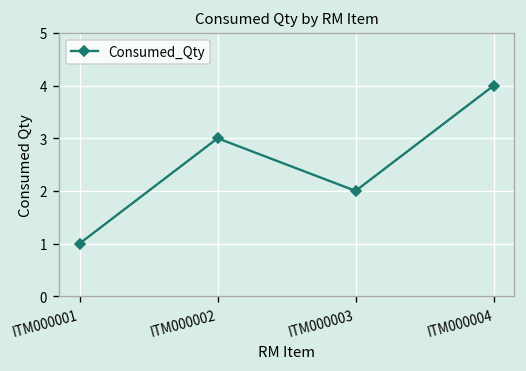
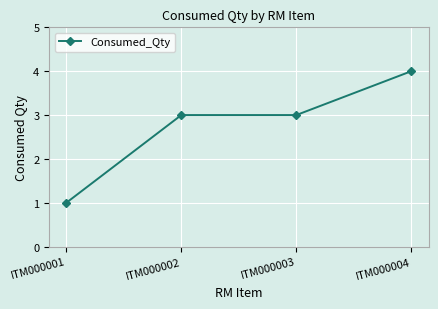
  {
    "ITM000001": 1,
    "ITM000002": 3,
-   "ITM000003": 2,
+   "ITM000003": 3,
    "ITM000004": 4
  }
